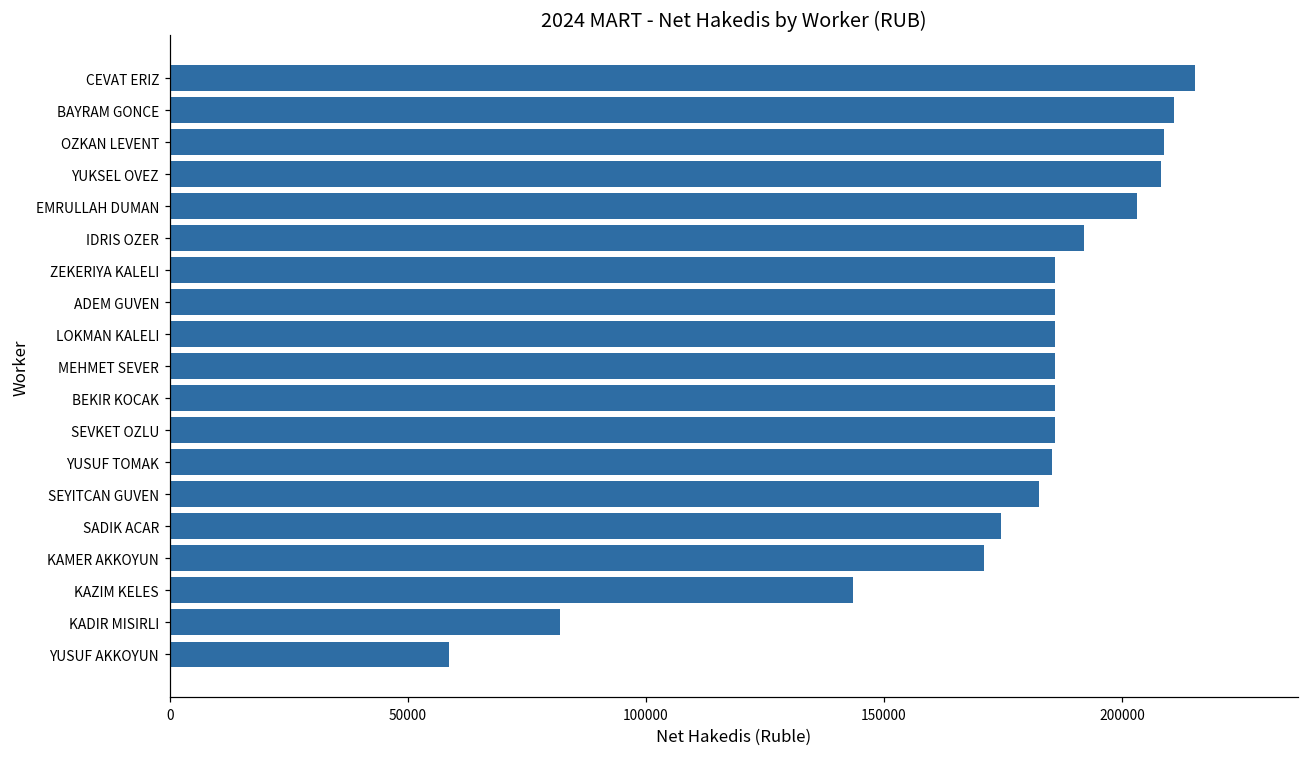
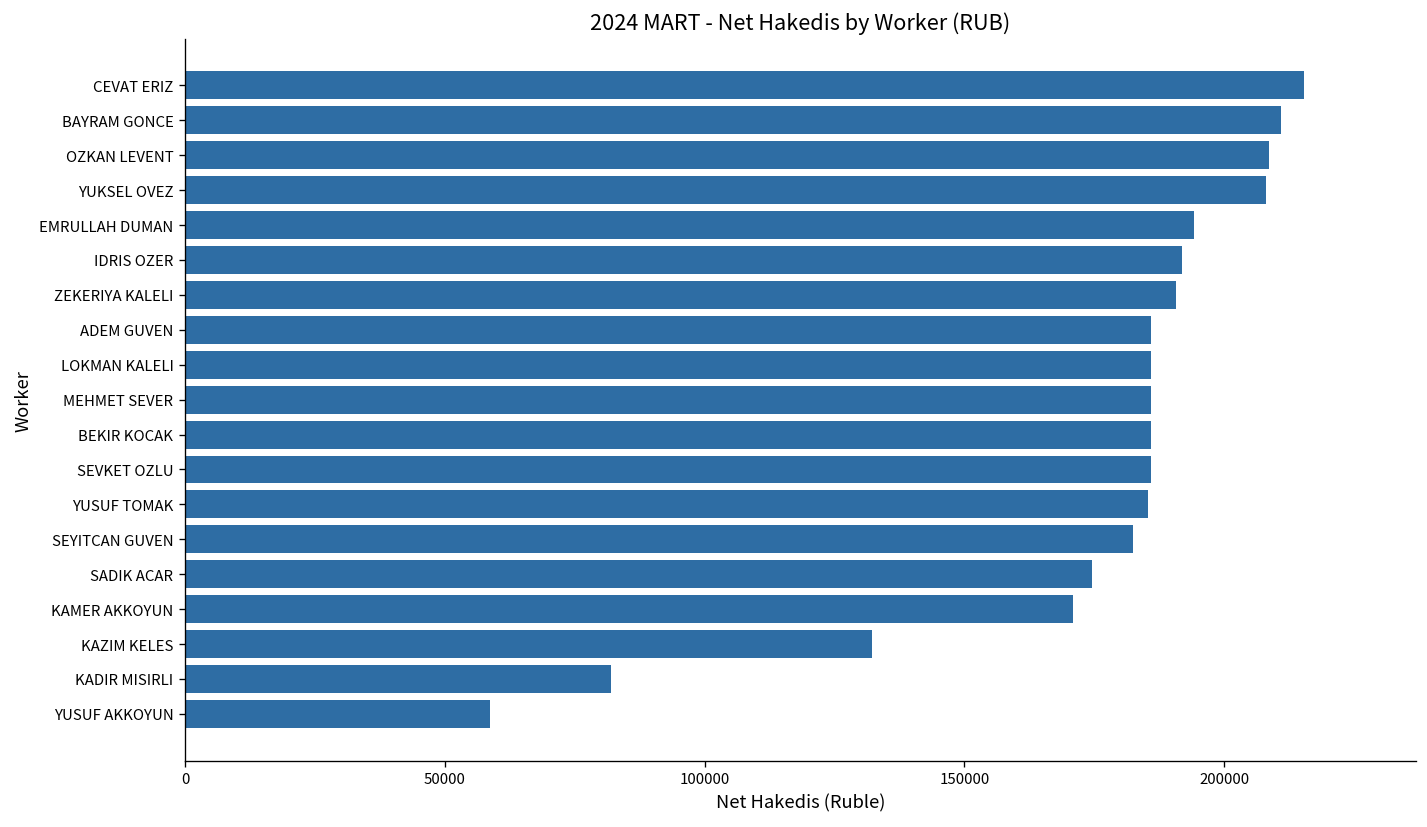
  {
    "CEVAT ERIZ": 215000,
    "BAYRAM GONCE": 211000,
    "OZKAN LEVENT": 209000,
    "YUKSEL OVEZ": 208000,
-   "EMRULLAH DUMAN": 203000,
+   "EMRULLAH DUMAN": 194000,
    "IDRIS OZER": 192000,
-   "ZEKERIYA KALELI": 186000,
+   "ZEKERIYA KALELI": 191000,
    "ADEM GUVEN": 186000,
    "LOKMAN KALELI": 186000,
    "MEHMET SEVER": 186000,
    "BEKIR KOCAK": 186000,
    "SEVKET OZLU": 186000,
    "YUSUF TOMAK": 185000,
    "SEYITCAN GUVEN": 182000,
    "SADIK ACAR": 175000,
    "KAMER AKKOYUN": 171000,
-   "KAZIM KELES": 143000,
+   "KAZIM KELES": 132000,
    "KADIR MISIRLI": 82000,
    "YUSUF AKKOYUN": 59000
  }
